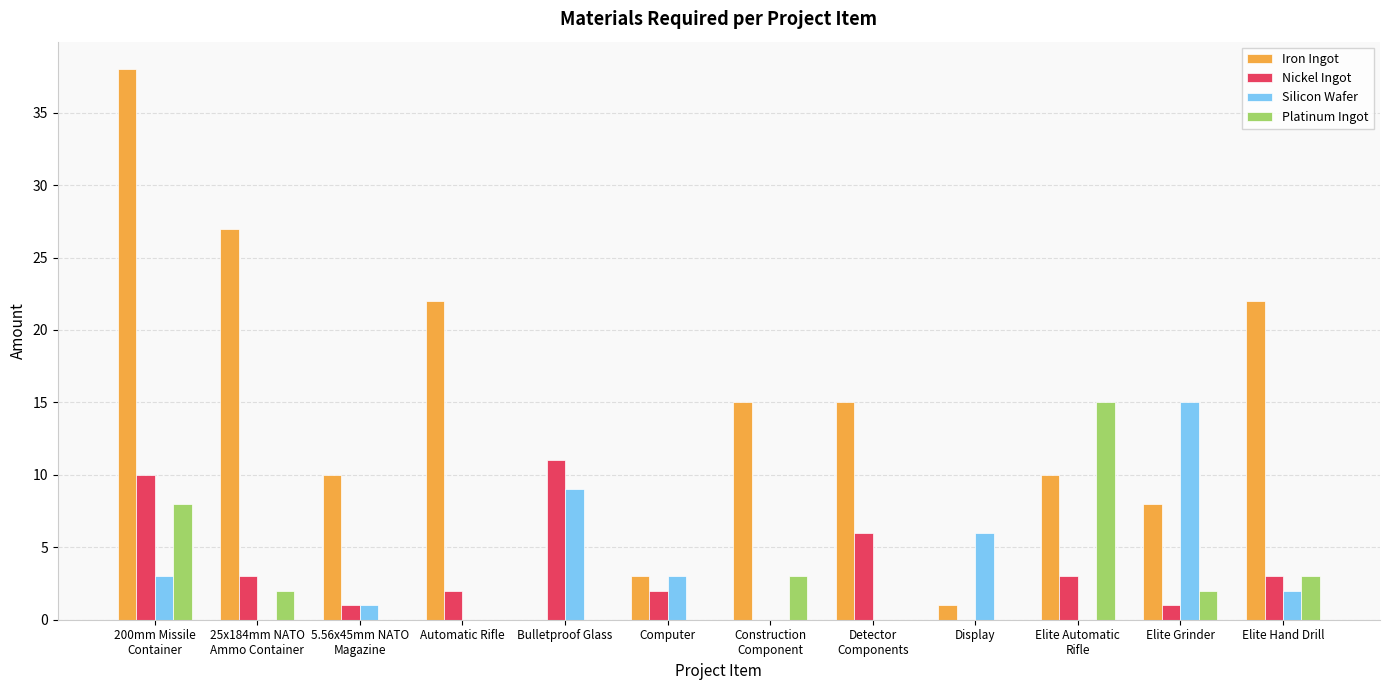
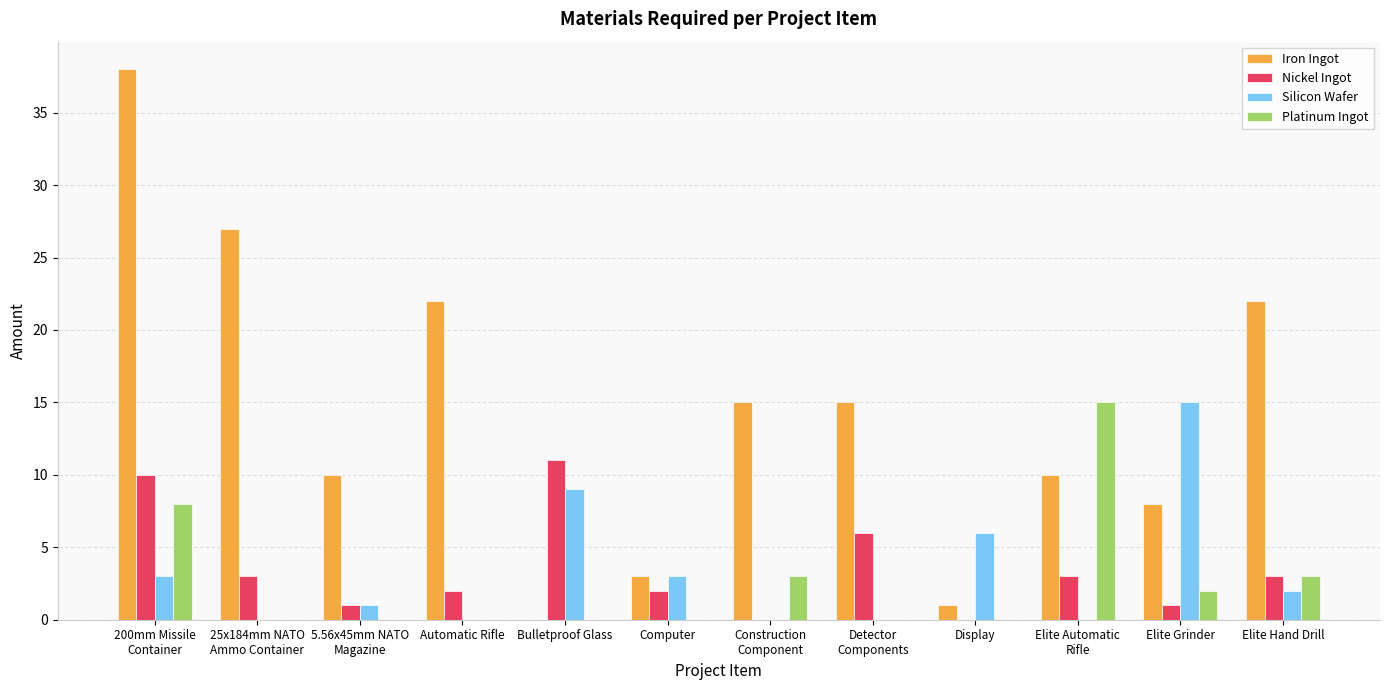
  {
    "Iron Ingot": {
      "200mm Missile Container": 38,
      "25x184mm NATO Ammo Container": 27,
      "5.56x45mm NATO Magazine": 10,
      "Automatic Rifle": 22,
      "Bulletproof Glass": 0,
      "Computer": 3,
      "Construction Component": 15,
      "Detector Components": 15,
      "Display": 1,
      "Elite Automatic Rifle": 10,
      "Elite Grinder": 8,
      "Elite Hand Drill": 22
    },
    "Nickel Ingot": {
      "200mm Missile Container": 10,
      "25x184mm NATO Ammo Container": 3,
      "5.56x45mm NATO Magazine": 1,
      "Automatic Rifle": 2,
      "Bulletproof Glass": 11,
      "Computer": 2,
      "Construction Component": 0,
      "Detector Components": 6,
      "Display": 0,
      "Elite Automatic Rifle": 3,
      "Elite Grinder": 1,
      "Elite Hand Drill": 3
    },
    "Silicon Wafer": {
      "200mm Missile Container": 3,
      "25x184mm NATO Ammo Container": 0,
      "5.56x45mm NATO Magazine": 1,
      "Automatic Rifle": 0,
      "Bulletproof Glass": 9,
      "Computer": 3,
      "Construction Component": 0,
      "Detector Components": 0,
      "Display": 6,
      "Elite Automatic Rifle": 0,
      "Elite Grinder": 15,
      "Elite Hand Drill": 2
    },
    "Platinum Ingot": {
      "200mm Missile Container": 8,
-     "25x184mm NATO Ammo Container": 2,
+     "25x184mm NATO Ammo Container": 0,
      "5.56x45mm NATO Magazine": 0,
      "Automatic Rifle": 0,
      "Bulletproof Glass": 0,
      "Computer": 0,
      "Construction Component": 3,
      "Detector Components": 0,
      "Display": 0,
      "Elite Automatic Rifle": 15,
      "Elite Grinder": 2,
      "Elite Hand Drill": 3
    }
  }
